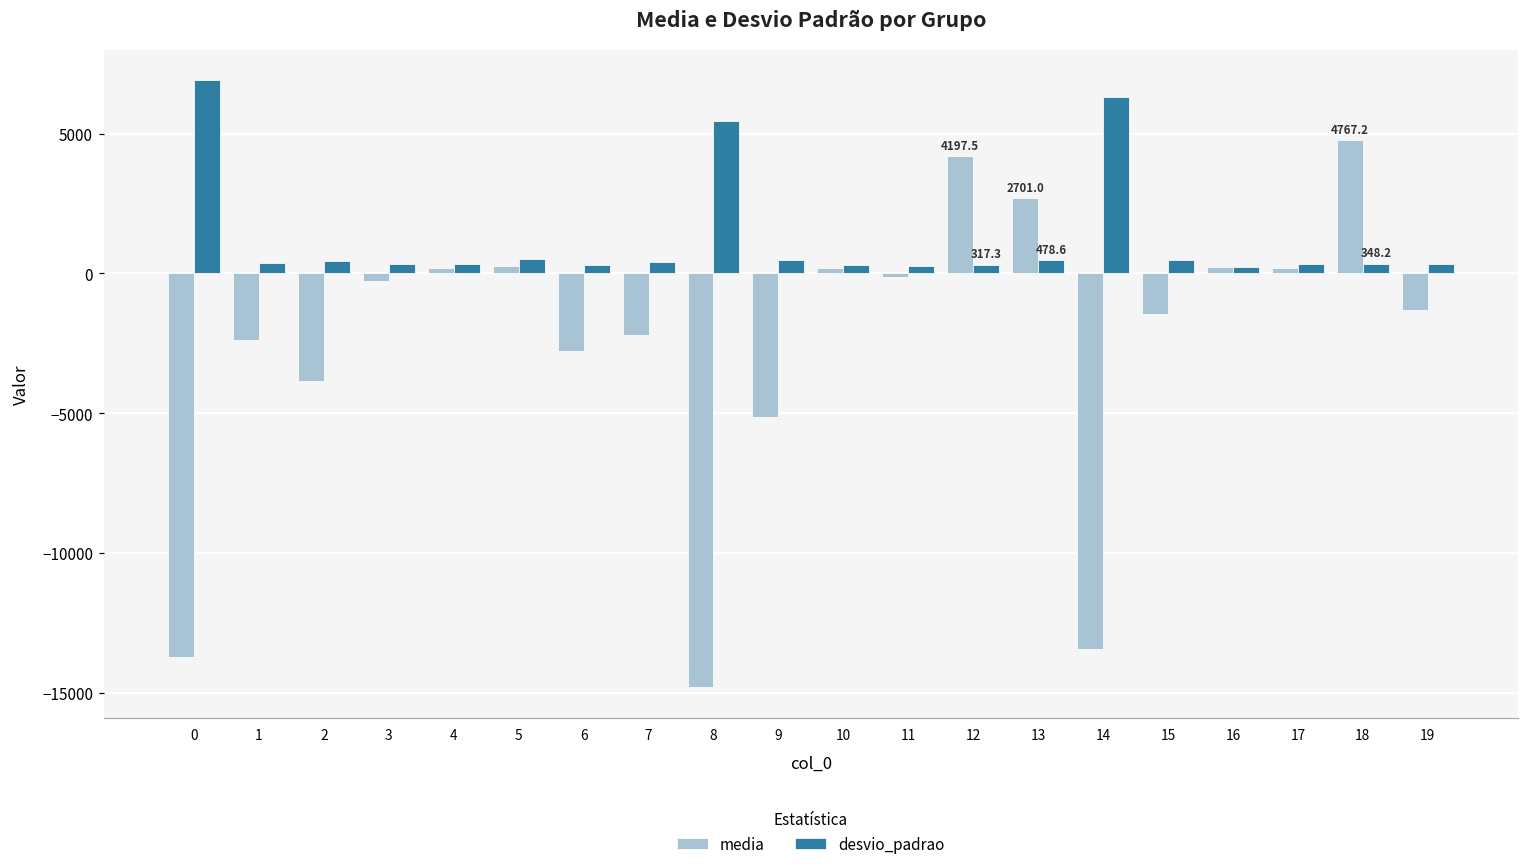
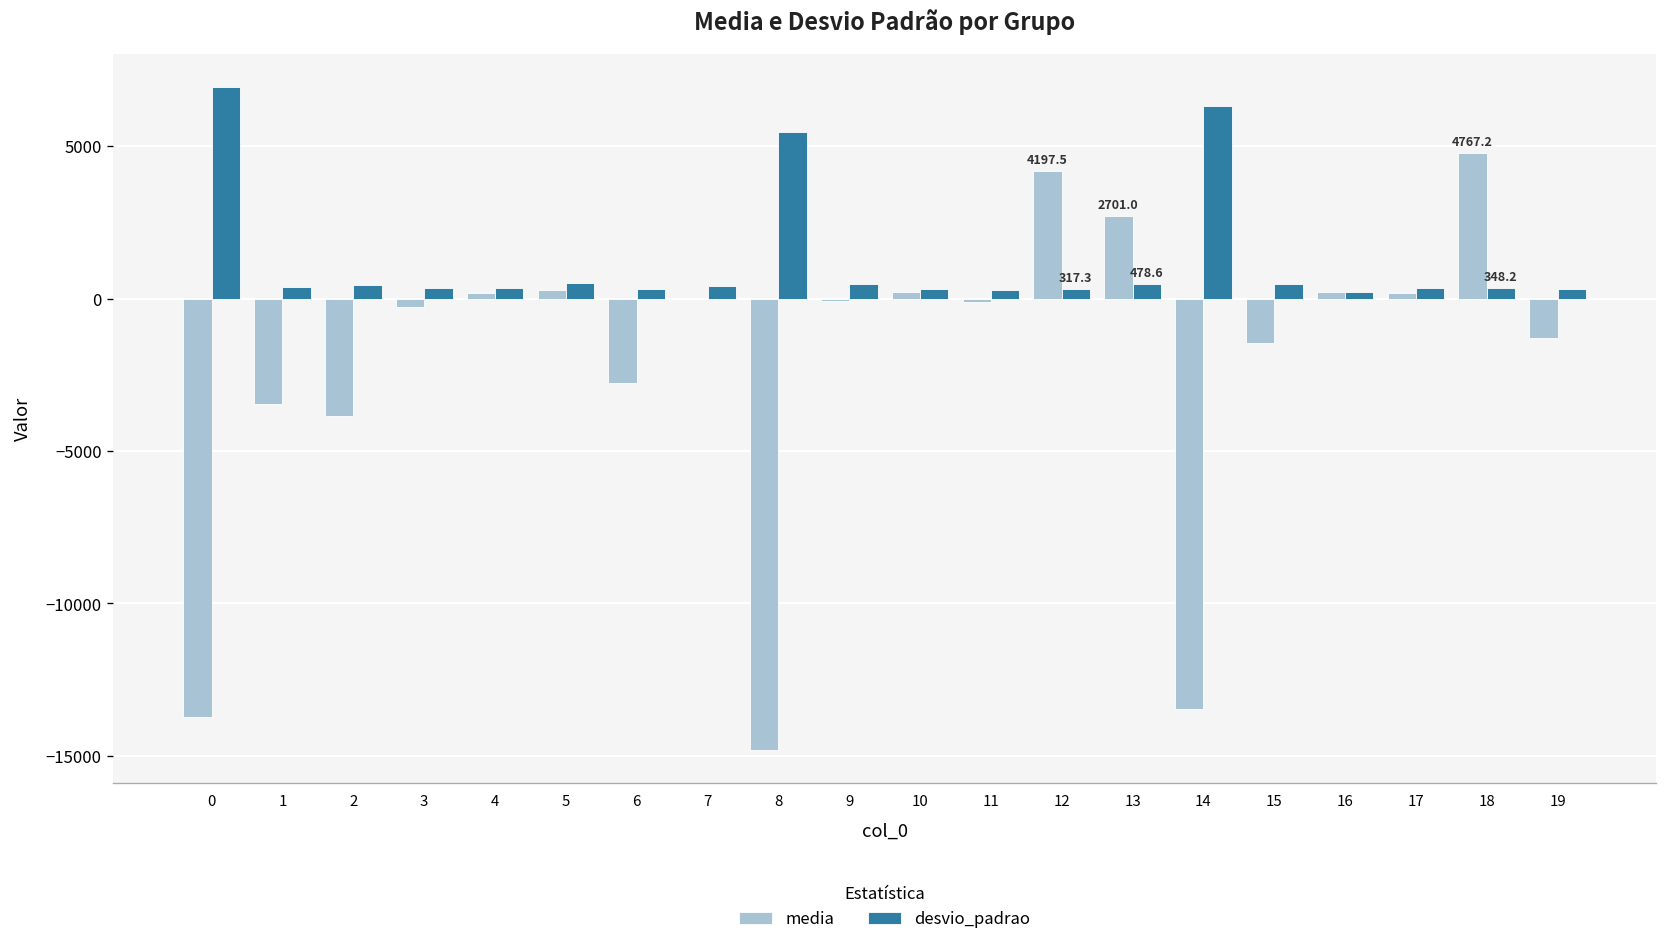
  {
    "media": {
      "0": -13700,
-     "1": -2400,
+     "1": -3500,
      "2": -3800,
      "3": -300,
      "4": 200,
      "5": 300,
      "6": -2800,
-     "7": -2200,
+     "7": 0,
      "8": -14800,
-     "9": -5100,
+     "9": -100,
      "10": 200,
      "11": -100,
      "14": -13500,
      "15": -1500,
      "16": 200,
      "17": 200,
      "19": -1300
    },
    "desvio_padrao": {
      "12": 317.3,
      "13": 478.6,
      "18": 348.2
    }
  }
